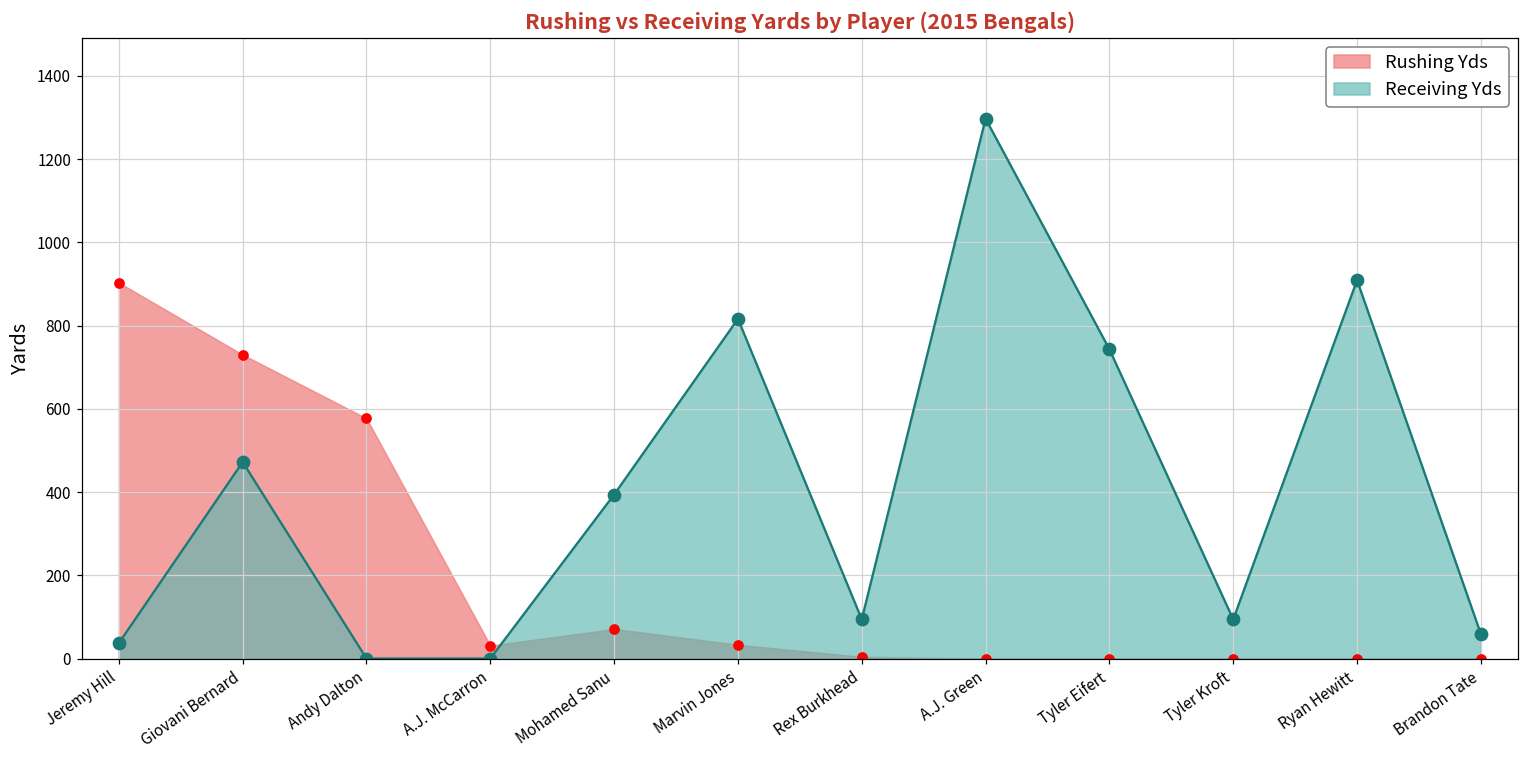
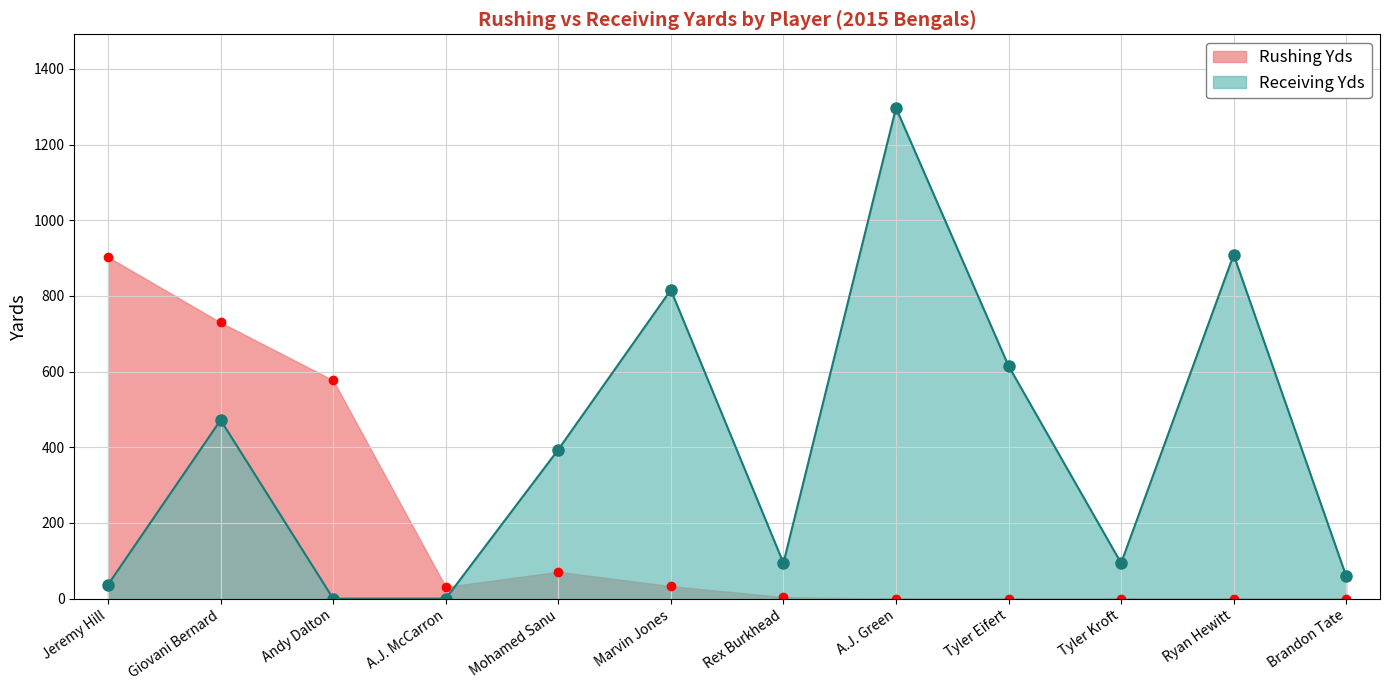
  {
    "Rushing Yds": {
      "Jeremy Hill": 900,
      "Giovani Bernard": 730,
      "Andy Dalton": 580,
      "A.J. McCarron": 30,
      "Mohamed Sanu": 70,
      "Marvin Jones": 30,
      "Rex Burkhead": 0,
      "A.J. Green": 0,
      "Tyler Eifert": 0,
      "Tyler Kroft": 0,
      "Ryan Hewitt": 0,
      "Brandon Tate": 0
    },
    "Receiving Yds": {
      "Jeremy Hill": 40,
      "Giovani Bernard": 470,
      "Andy Dalton": 0,
      "A.J. McCarron": 0,
      "Mohamed Sanu": 390,
      "Marvin Jones": 820,
      "Rex Burkhead": 90,
      "A.J. Green": 1300,
-     "Tyler Eifert": 740,
+     "Tyler Eifert": 620,
      "Tyler Kroft": 90,
      "Ryan Hewitt": 910,
      "Brandon Tate": 60
    }
  }
